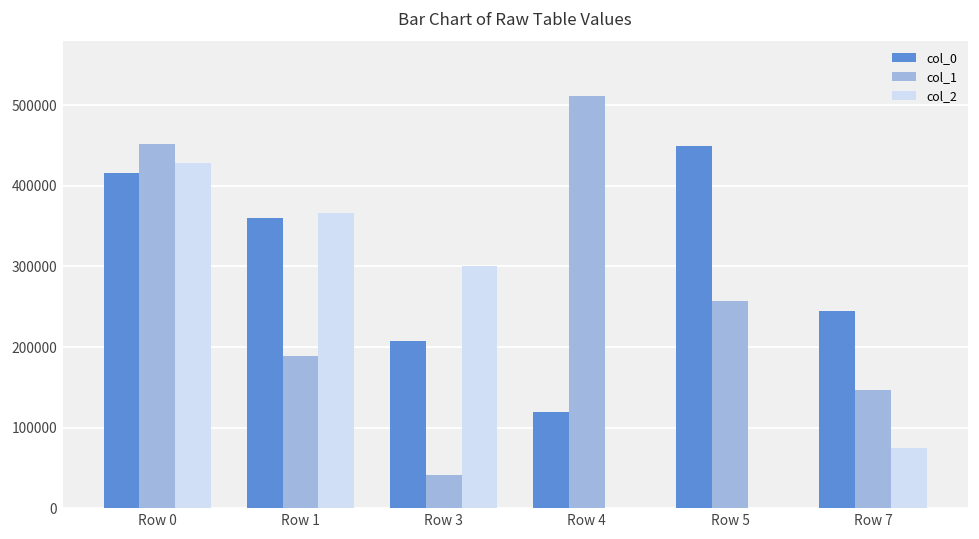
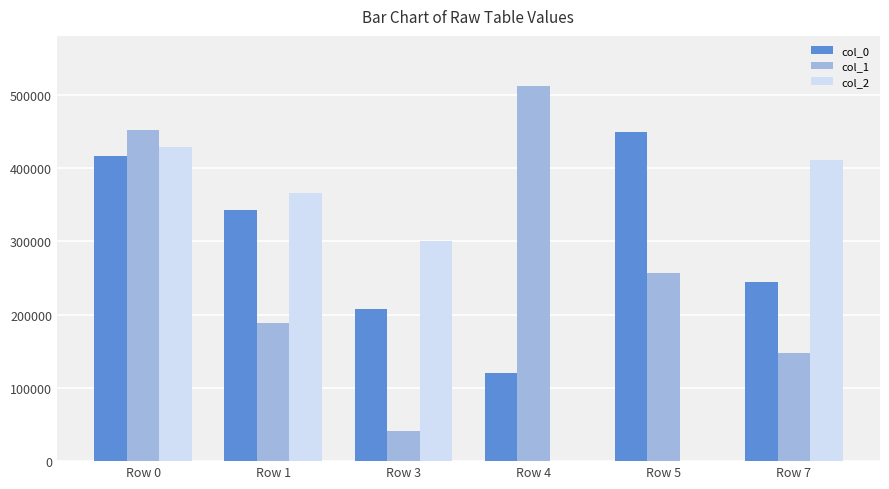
  {
    "col_0": {
      "Row 0": 420000,
-     "Row 1": 360000,
+     "Row 1": 340000,
      "Row 3": 210000,
      "Row 4": 120000,
      "Row 5": 450000,
      "Row 7": 240000
    },
    "col_1": {
      "Row 0": 450000,
      "Row 1": 190000,
      "Row 3": 40000,
      "Row 4": 510000,
      "Row 5": 260000,
      "Row 7": 150000
    },
    "col_2": {
      "Row 0": 430000,
      "Row 1": 370000,
      "Row 3": 300000,
      "Row 4": 0,
      "Row 5": 0,
-     "Row 7": 70000
+     "Row 7": 410000
    }
  }
